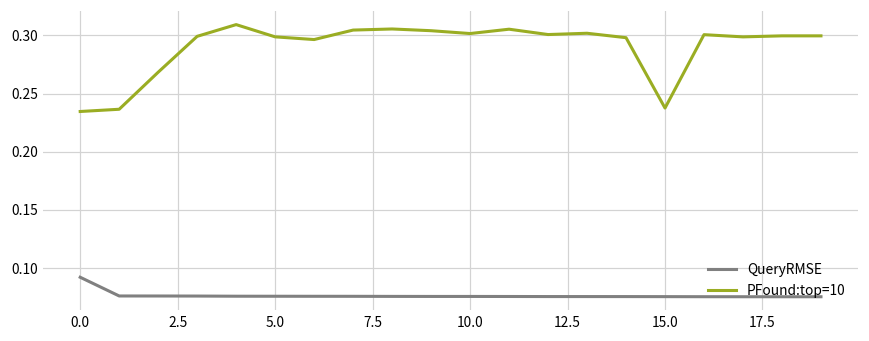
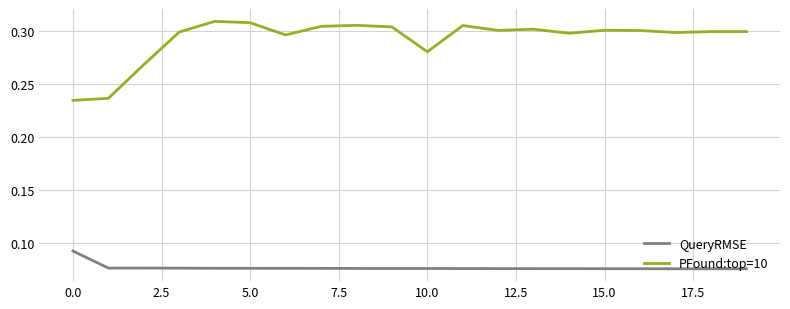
  {
    "QueryRMSE": {
      "0.0": 0.092,
      "5.0": 0.076,
      "10.0": 0.076,
      "15.0": 0.075
    },
    "PFound:top=10": {
      "0.0": 0.235,
-     "5.0": 0.299,
-     "10.0": 0.302,
-     "15.0": 0.238
+     "5.0": 0.308,
+     "10.0": 0.281,
+     "15.0": 0.301
    }
  }
